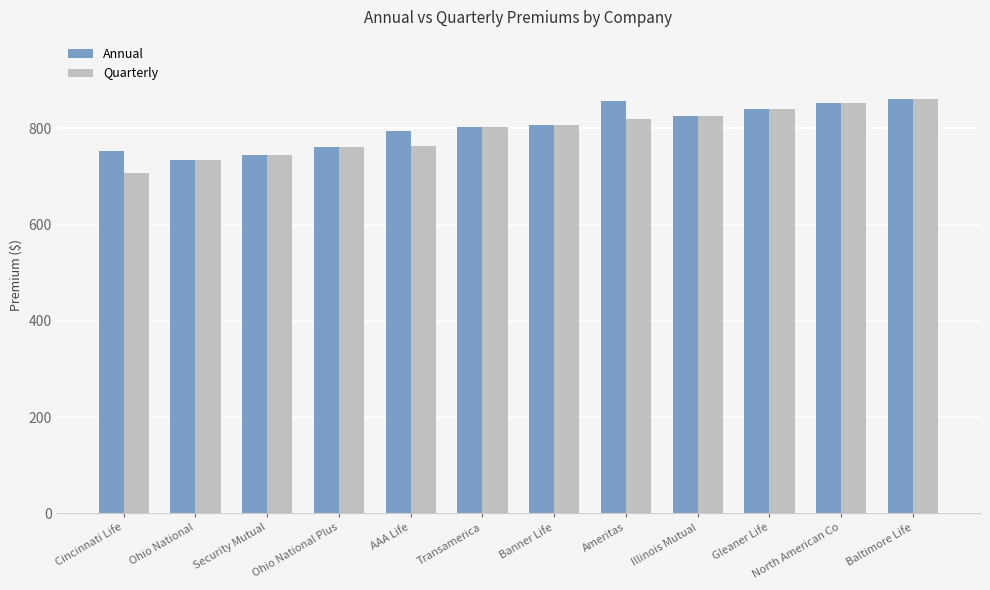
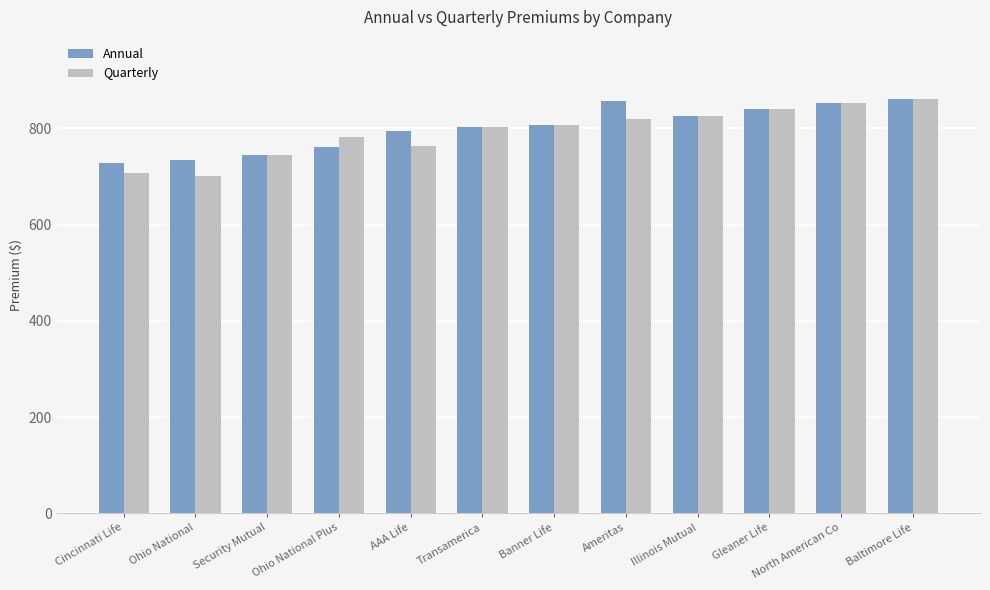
  {
    "Annual": {
-     "Cincinnati Life": 750,
+     "Cincinnati Life": 730,
      "Ohio National": 740,
      "Security Mutual": 750,
      "Ohio National Plus": 760,
      "AAA Life": 800,
      "Transamerica": 800,
      "Banner Life": 810,
      "Ameritas": 860,
      "Illinois Mutual": 830,
      "Gleaner Life": 840,
      "North American Co": 850,
      "Baltimore Life": 860
    },
    "Quarterly": {
      "Cincinnati Life": 710,
-     "Ohio National": 740,
+     "Ohio National": 700,
      "Security Mutual": 750,
-     "Ohio National Plus": 760,
+     "Ohio National Plus": 780,
      "AAA Life": 760,
      "Transamerica": 800,
      "Banner Life": 810,
      "Ameritas": 820,
      "Illinois Mutual": 830,
      "Gleaner Life": 840,
      "North American Co": 850,
      "Baltimore Life": 860
    }
  }
